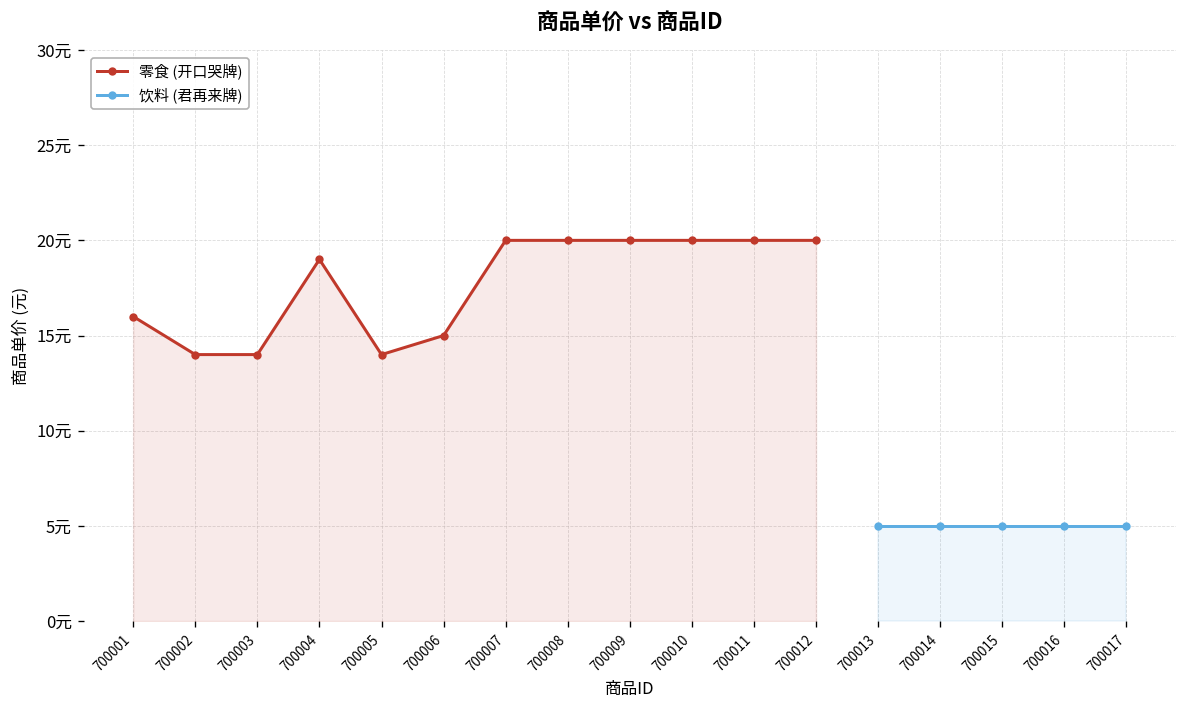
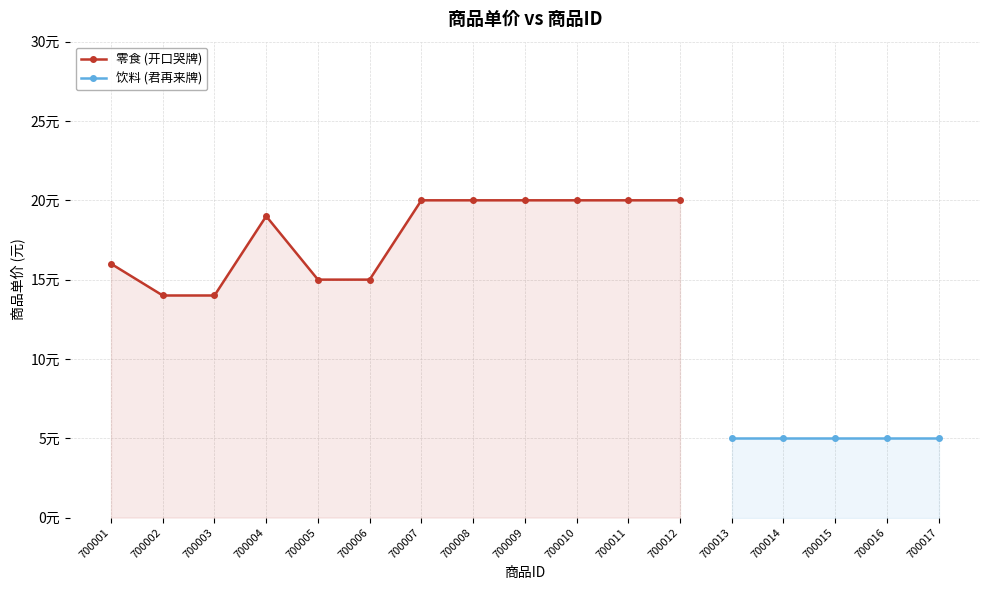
  {
    "零食 (开口哭牌)": {
      "700001": "16元",
      "700002": "14元",
      "700003": "14元",
      "700004": "19元",
-     "700005": "14元",
+     "700005": "15元",
      "700006": "15元",
      "700007": "20元",
      "700008": "20元",
      "700009": "20元",
      "700010": "20元",
      "700011": "20元",
      "700012": "20元"
    },
    "饮料 (君再来牌)": {
      "700013": "5元",
      "700014": "5元",
      "700015": "5元",
      "700016": "5元",
      "700017": "5元"
    }
  }
